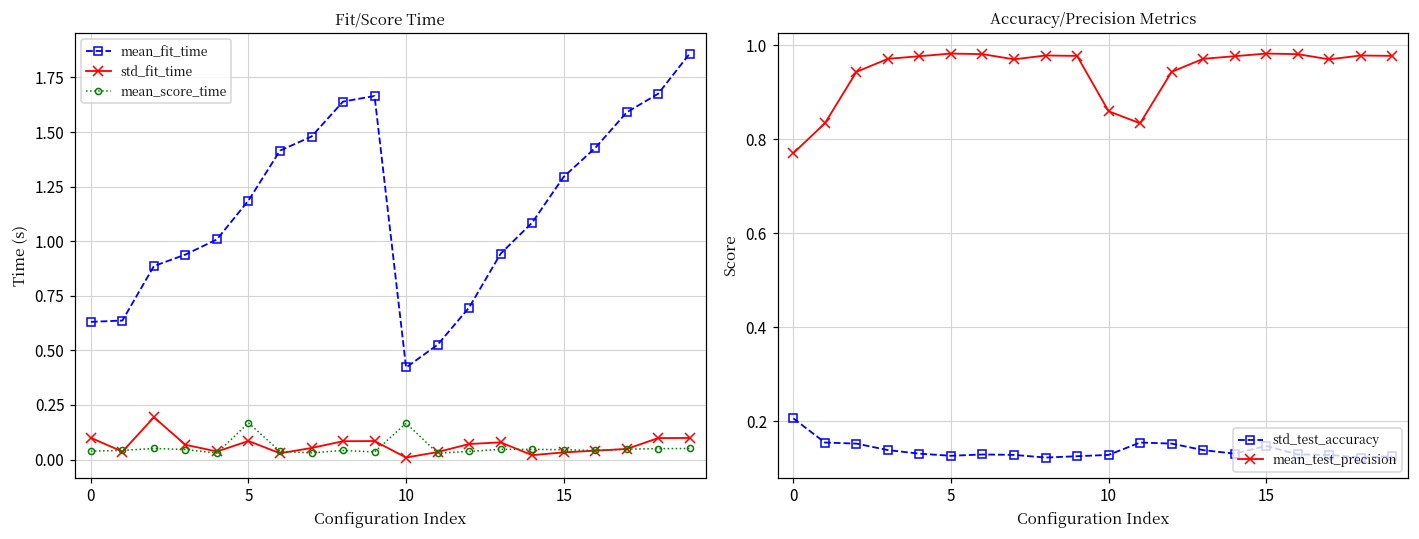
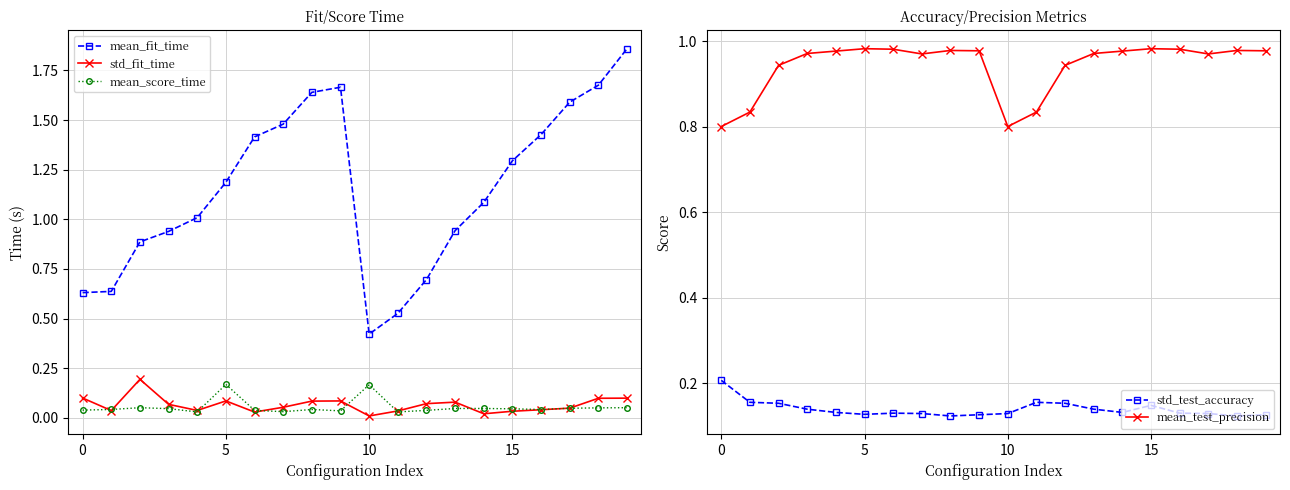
  {
    "Fit/Score Time": {
      "mean_fit_time": {
        "0": 0.63,
        "5": 1.19,
        "10": 0.42,
        "15": 1.29
      },
      "std_fit_time": {
        "0": 0.10,
        "5": 0.08,
        "10": 0.01
      },
      "mean_score_time": {
        "0": 0.04,
        "5": 0.17,
        "10": 0.17
      }
    },
    "Accuracy/Precision Metrics": {
      "std_test_accuracy": {
        "0": 0.21,
        "5": 0.13,
        "10": 0.13
      },
      "mean_test_precision": {
-       "0": 0.77,
+       "0": 0.80,
        "5": 0.98,
-       "10": 0.86,
+       "10": 0.80,
        "15": 0.98
      }
    }
  }
